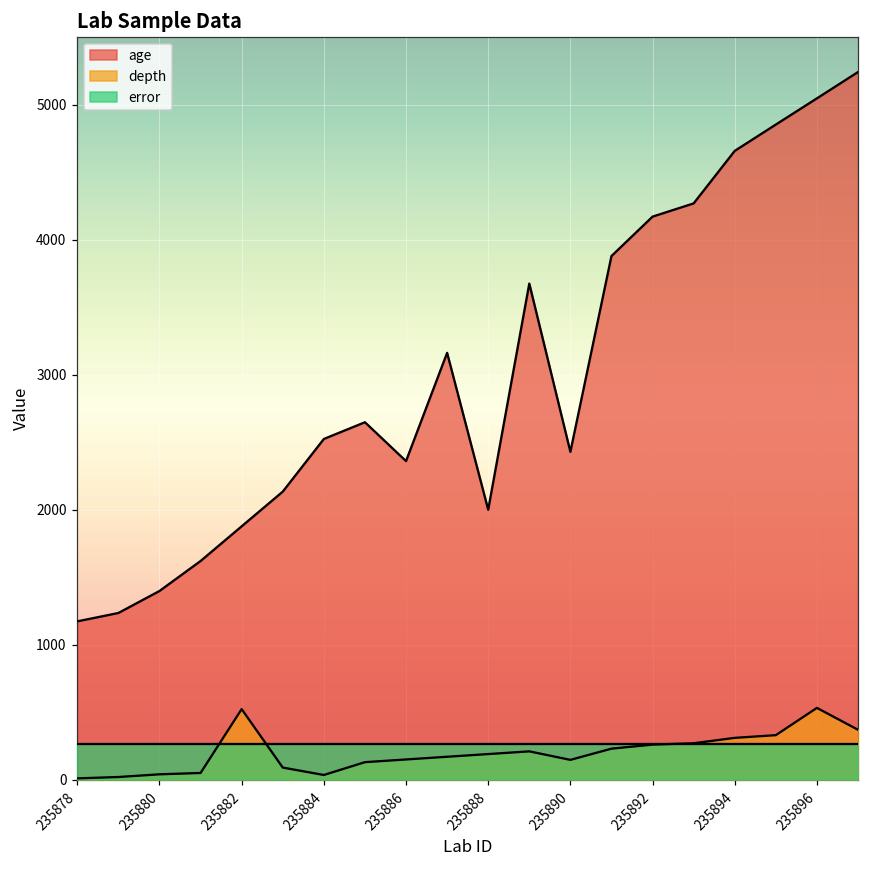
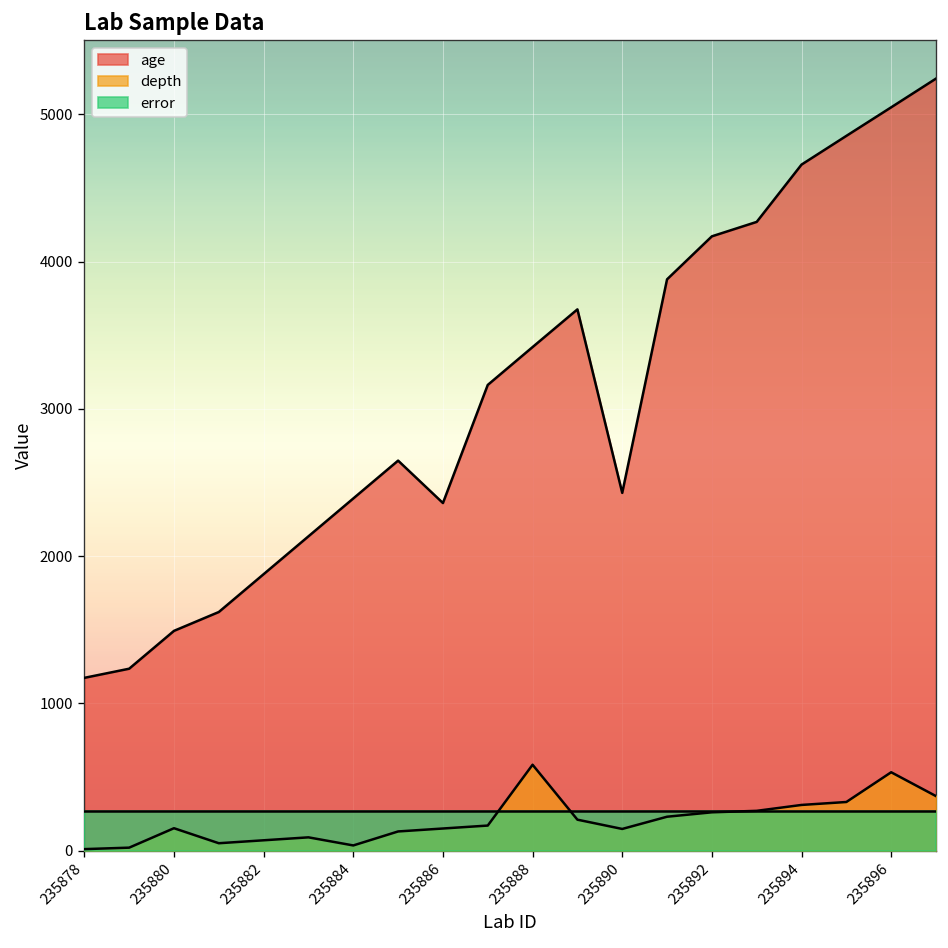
  {
    "age": {
      "235878": 1170,
-     "235880": 1400,
+     "235880": 1490,
      "235882": 1880,
-     "235884": 2520,
+     "235884": 2390,
      "235886": 2360,
-     "235888": 2000,
+     "235888": 3420,
      "235890": 2430,
      "235892": 4170,
      "235894": 4660,
      "235896": 5050
    },
    "depth": {
      "235878": 10,
-     "235880": 40,
-     "235882": 520,
+     "235880": 150,
+     "235882": 70,
      "235884": 40,
      "235886": 150,
-     "235888": 190,
+     "235888": 580,
      "235890": 150,
      "235894": 310,
      "235896": 530
    },
    "error": {
      "235878": 270,
      "235880": 270,
      "235882": 270,
      "235884": 270,
      "235886": 270,
      "235888": 270,
      "235890": 270,
      "235894": 270,
      "235896": 270
    }
  }
